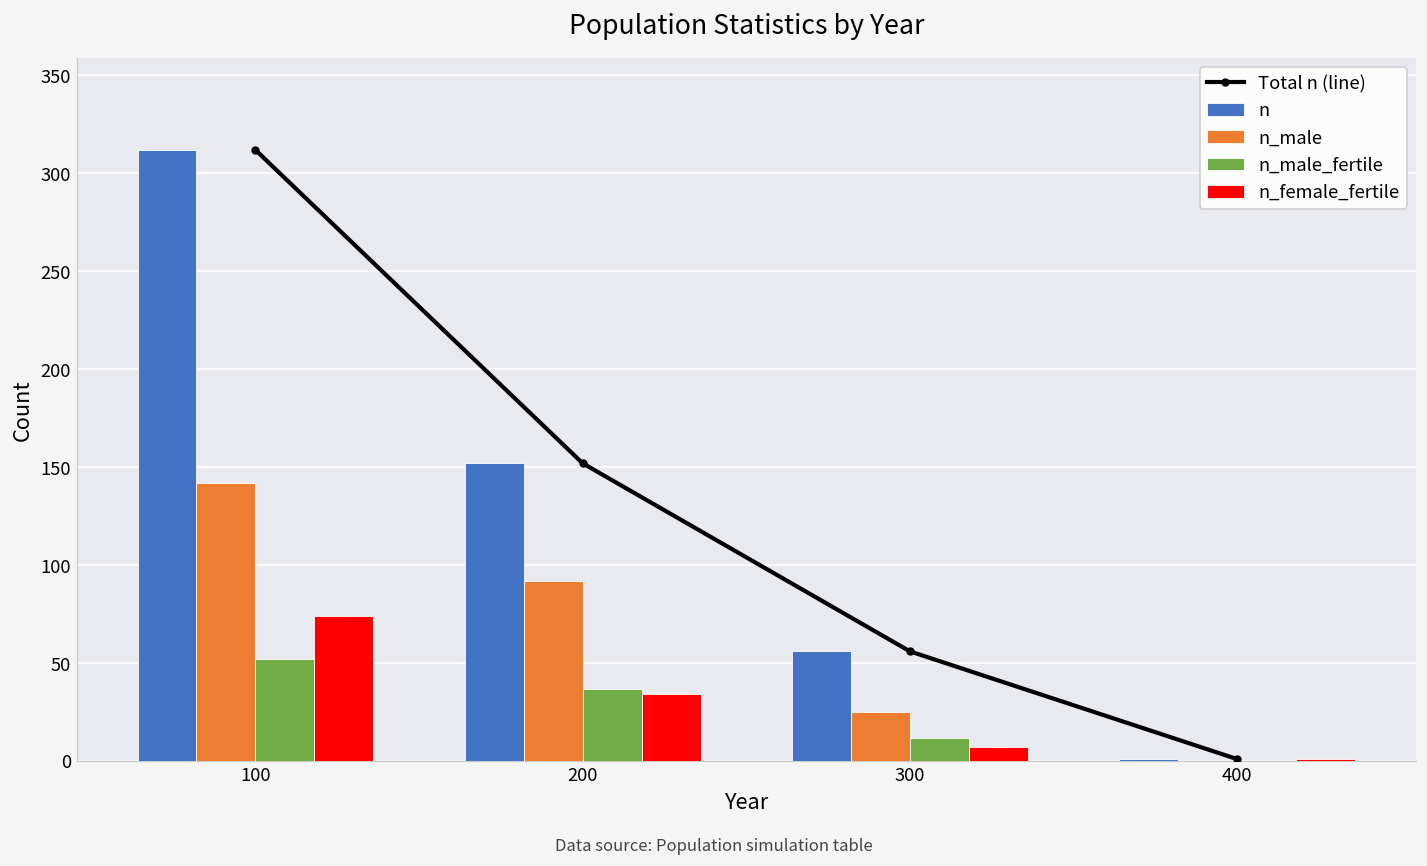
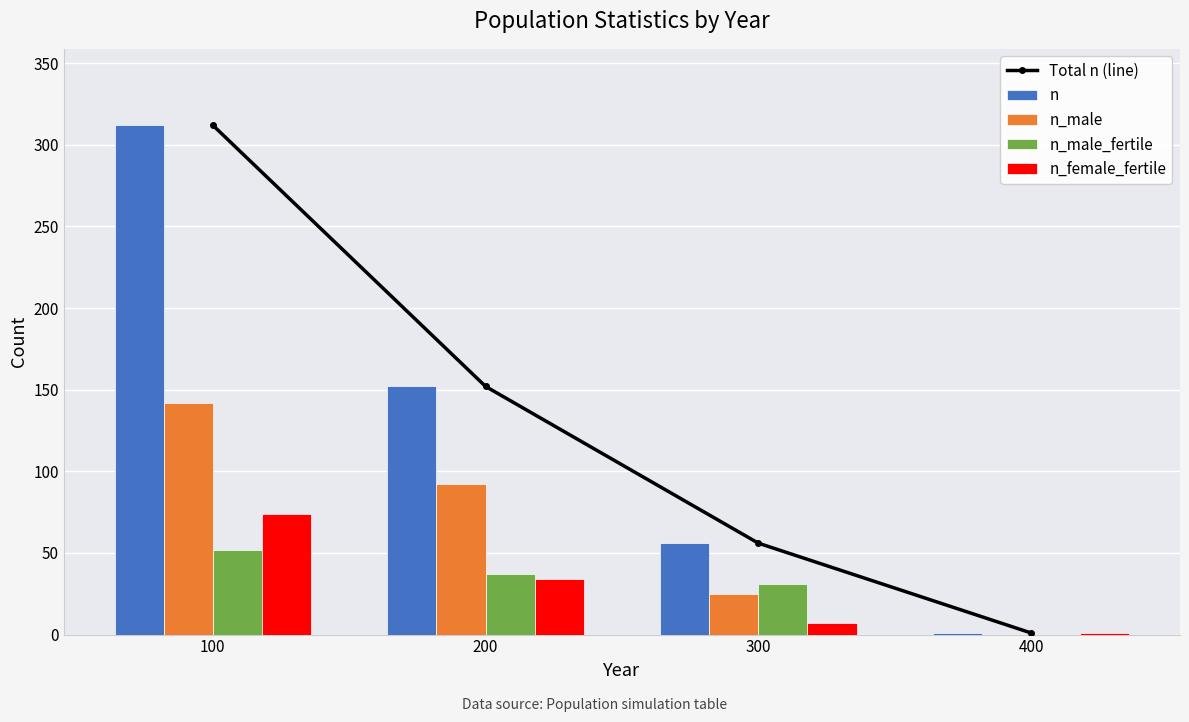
  {
    "n": {
      "100": 312,
      "200": 152,
      "300": 56
    },
    "Total n (line)": {
      "100": 312,
      "200": 152,
      "300": 56,
      "400": 1
    },
    "n_male": {
      "100": 142,
      "200": 92,
      "300": 25,
      "400": 0
    },
    "n_male_fertile": {
      "100": 52,
      "200": 37,
-     "300": 12,
+     "300": 31,
      "400": 0
    },
    "n_female_fertile": {
      "100": 74,
      "200": 34,
      "300": 7
    }
  }
